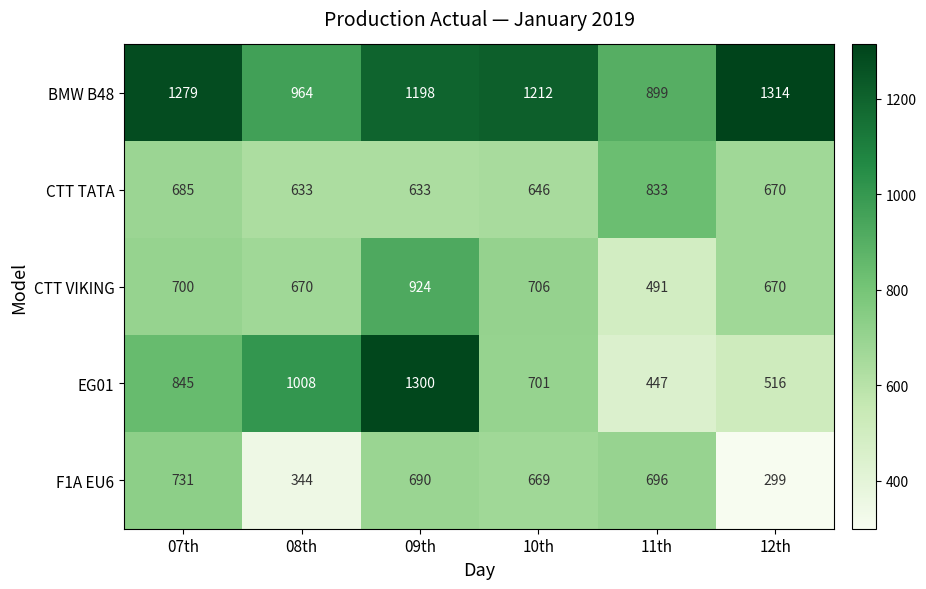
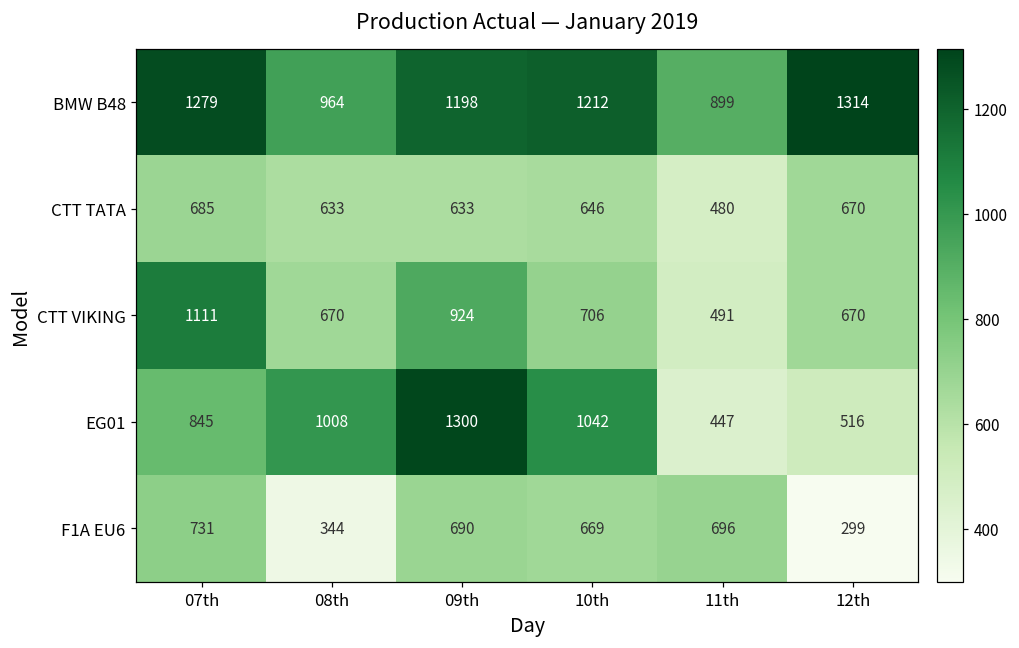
  {
    "BMW B48": {
      "07th": 1279,
      "08th": 964,
      "09th": 1198,
      "10th": 1212,
      "11th": 899,
      "12th": 1314
    },
    "CTT TATA": {
      "07th": 685,
      "08th": 633,
      "09th": 633,
      "10th": 646,
-     "11th": 833,
+     "11th": 480,
      "12th": 670
    },
    "CTT VIKING": {
-     "07th": 700,
+     "07th": 1111,
      "08th": 670,
      "09th": 924,
      "10th": 706,
      "11th": 491,
      "12th": 670
    },
    "EG01": {
      "07th": 845,
      "08th": 1008,
      "09th": 1300,
-     "10th": 701,
+     "10th": 1042,
      "11th": 447,
      "12th": 516
    },
    "F1A EU6": {
      "07th": 731,
      "08th": 344,
      "09th": 690,
      "10th": 669,
      "11th": 696,
      "12th": 299
    }
  }
